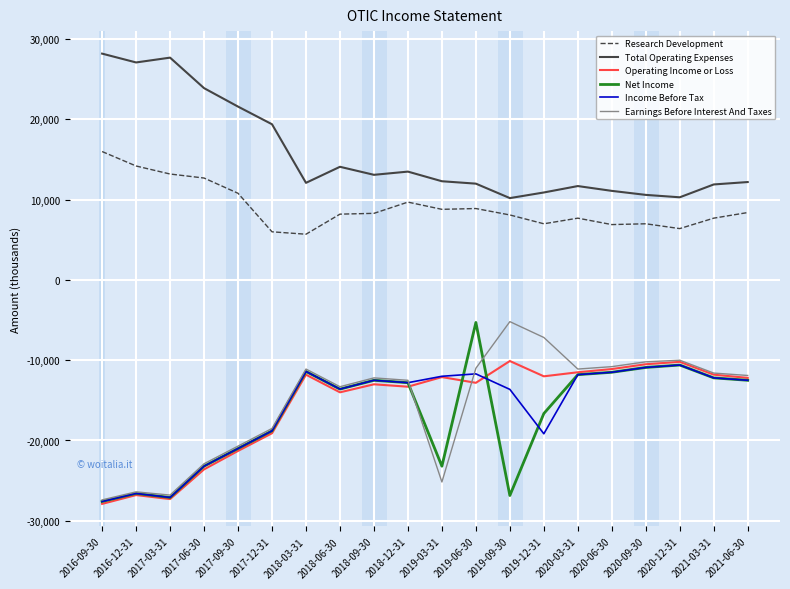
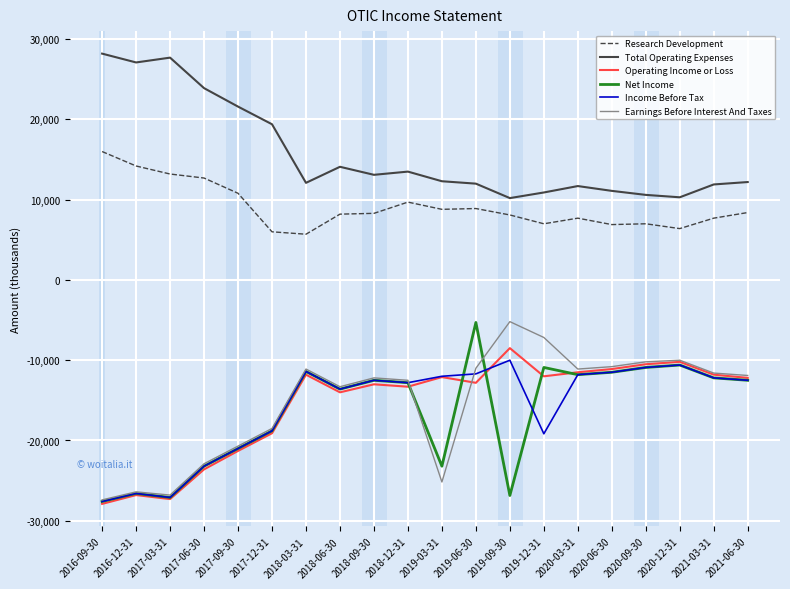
  {
    "Operating Income or Loss": {
      "2017-06-30": "-24,000",
      "2018-03-31": "-12,000",
      "2018-06-30": "-14,000",
      "2018-09-30": "-13,000",
      "2018-12-31": "-13,000",
      "2019-06-30": "-13,000",
-     "2019-09-30": "-10,000",
+     "2019-09-30": "-8,000",
      "2019-12-31": "-12,000"
    },
    "Net Income": {
      "2019-03-31": "-23,000",
      "2019-06-30": "-5,000",
      "2019-09-30": "-27,000",
-     "2019-12-31": "-17,000"
+     "2019-12-31": "-11,000"
    },
    "Income Before Tax": {
      "2019-06-30": "-12,000",
-     "2019-09-30": "-14,000",
+     "2019-09-30": "-10,000",
      "2019-12-31": "-19,000"
    },
    "Earnings Before Interest And Taxes": {
      "2019-03-31": "-25,000",
      "2019-06-30": "-11,000",
      "2019-09-30": "-5,000",
      "2019-12-31": "-7,000",
      "2020-03-31": "-11,000"
    }
  }
